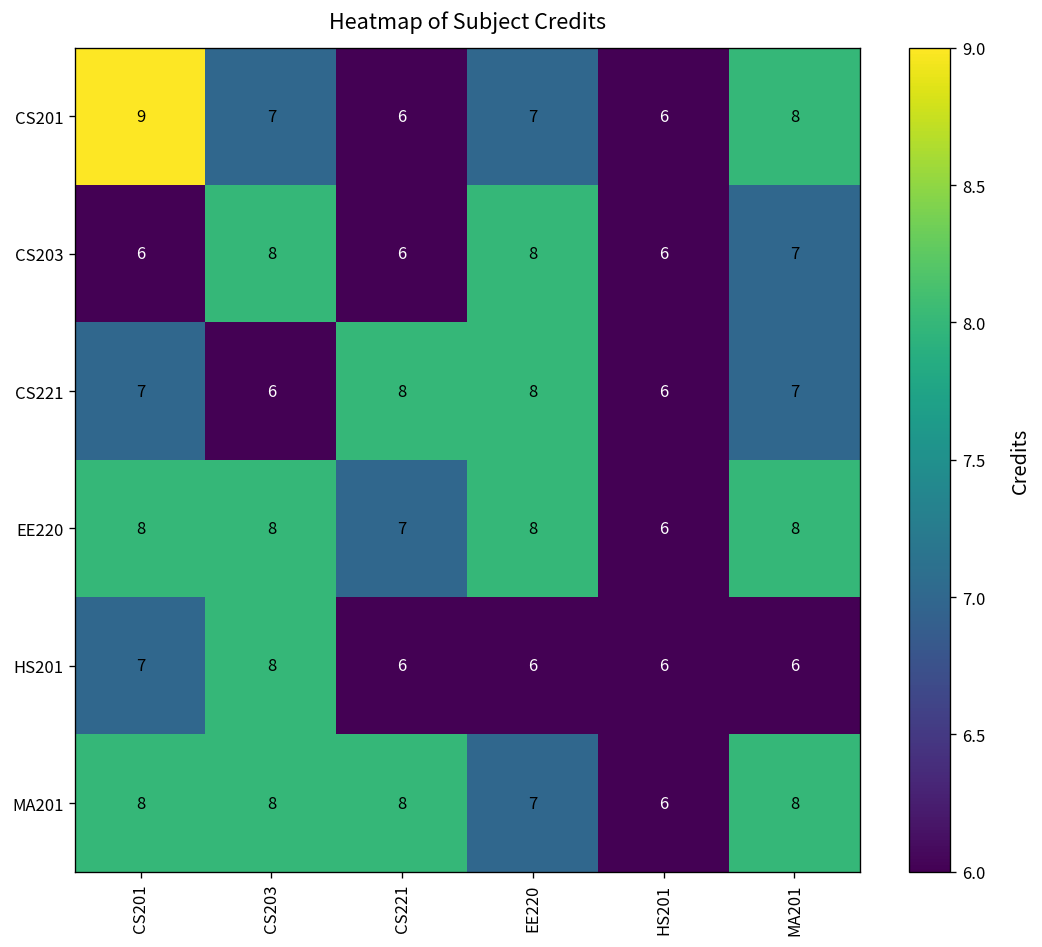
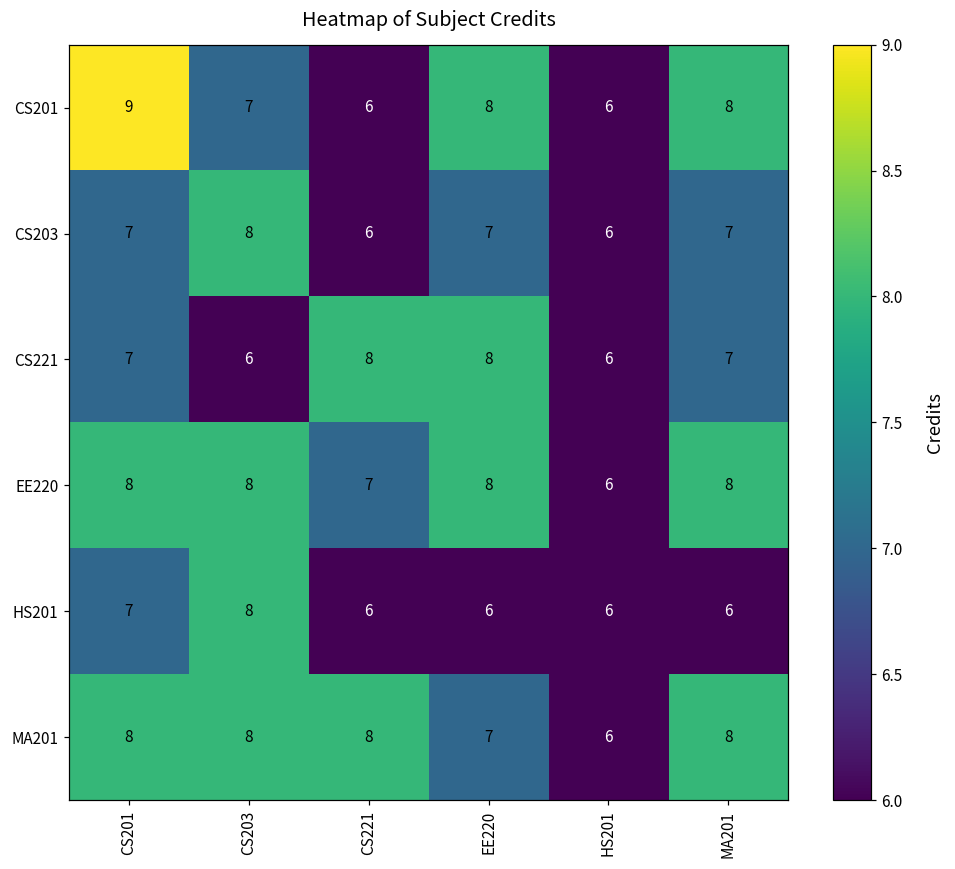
  {
    "CS201": {
      "CS201": 9,
      "CS203": 7,
      "CS221": 6,
-     "EE220": 7,
+     "EE220": 8,
      "HS201": 6,
      "MA201": 8
    },
    "CS203": {
-     "CS201": 6,
+     "CS201": 7,
      "CS203": 8,
      "CS221": 6,
-     "EE220": 8,
+     "EE220": 7,
      "HS201": 6,
      "MA201": 7
    },
    "CS221": {
      "CS201": 7,
      "CS203": 6,
      "CS221": 8,
      "EE220": 8,
      "HS201": 6,
      "MA201": 7
    },
    "EE220": {
      "CS201": 8,
      "CS203": 8,
      "CS221": 7,
      "EE220": 8,
      "HS201": 6,
      "MA201": 8
    },
    "HS201": {
      "CS201": 7,
      "CS203": 8,
      "CS221": 6,
      "EE220": 6,
      "HS201": 6,
      "MA201": 6
    },
    "MA201": {
      "CS201": 8,
      "CS203": 8,
      "CS221": 8,
      "EE220": 7,
      "HS201": 6,
      "MA201": 8
    }
  }
